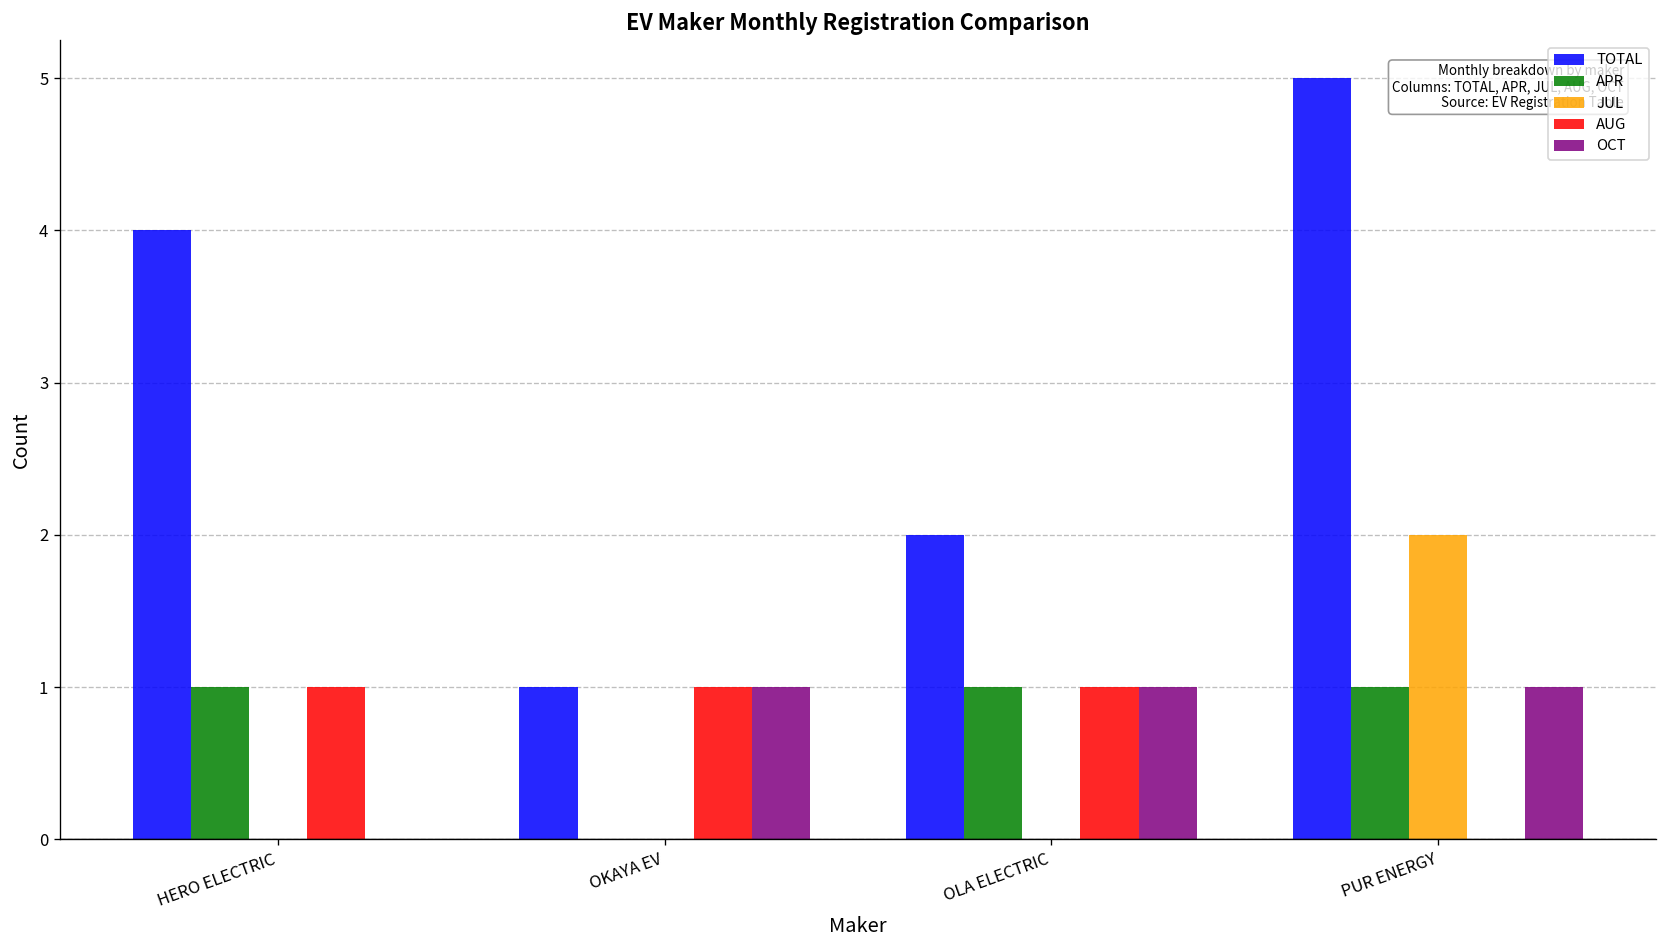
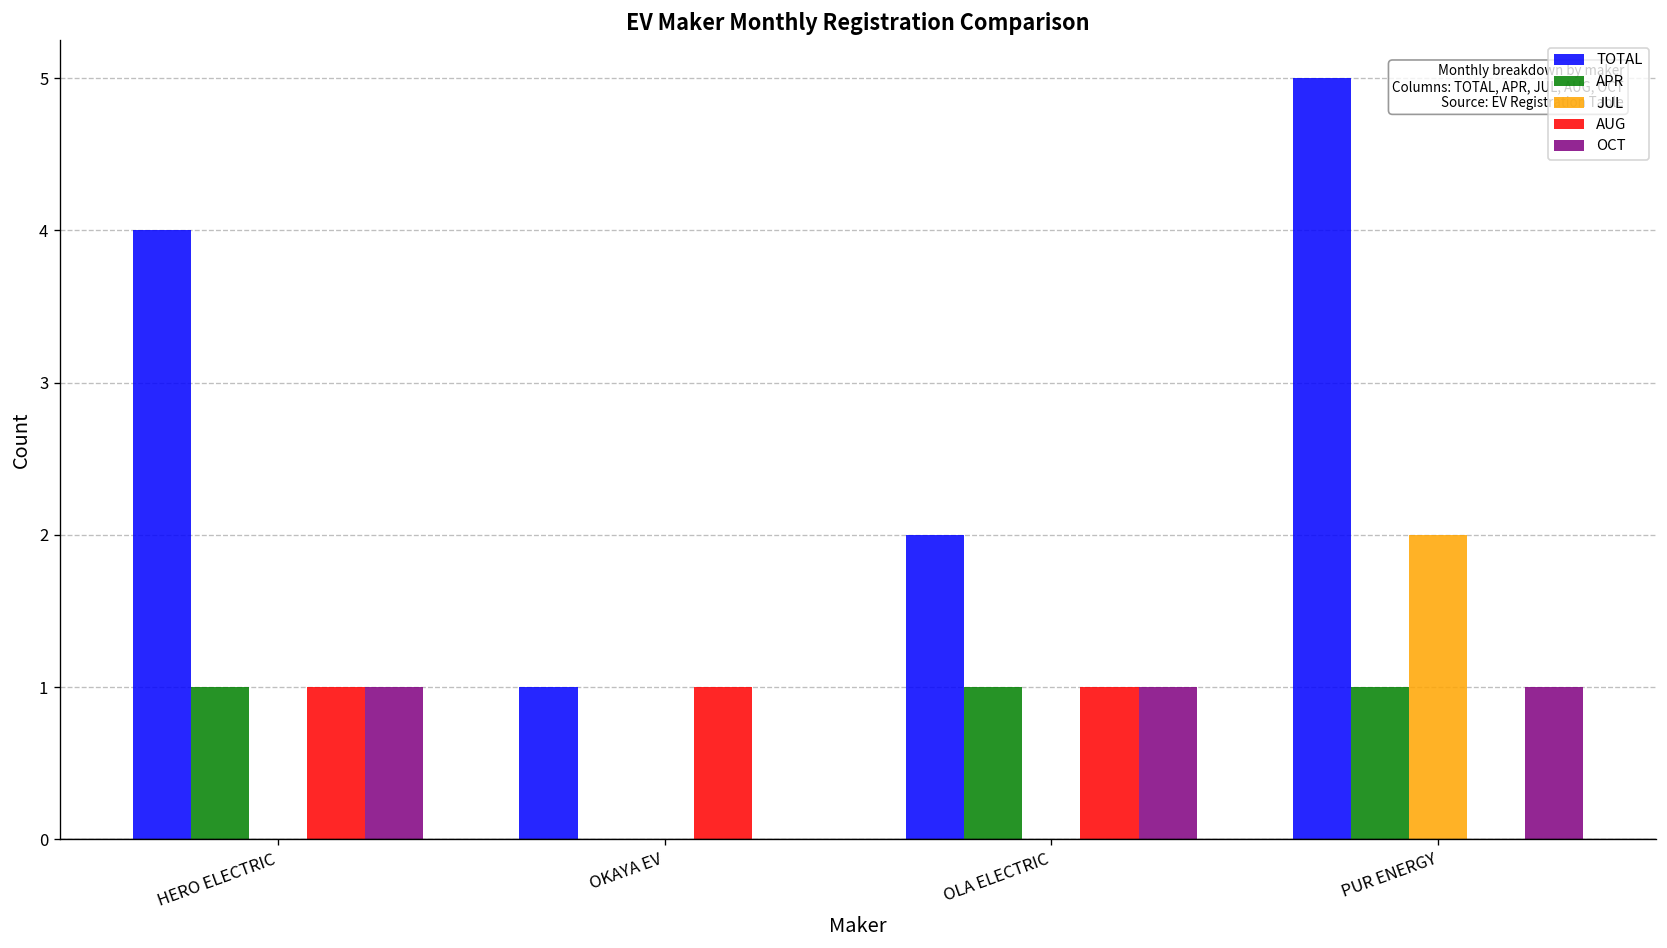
  {
    "TOTAL": {
      "HERO ELECTRIC": 4,
      "OKAYA EV": 1,
      "OLA ELECTRIC": 2,
      "PUR ENERGY": 5
    },
    "APR": {
      "HERO ELECTRIC": 1,
      "OKAYA EV": 0,
      "OLA ELECTRIC": 1,
      "PUR ENERGY": 1
    },
    "JUL": {
      "HERO ELECTRIC": 0,
      "OKAYA EV": 0,
      "OLA ELECTRIC": 0,
      "PUR ENERGY": 2
    },
    "AUG": {
      "HERO ELECTRIC": 1,
      "OKAYA EV": 1,
      "OLA ELECTRIC": 1,
      "PUR ENERGY": 0
    },
    "OCT": {
-     "HERO ELECTRIC": 0,
-     "OKAYA EV": 1,
+     "HERO ELECTRIC": 1,
+     "OKAYA EV": 0,
      "OLA ELECTRIC": 1,
      "PUR ENERGY": 1
    }
  }
